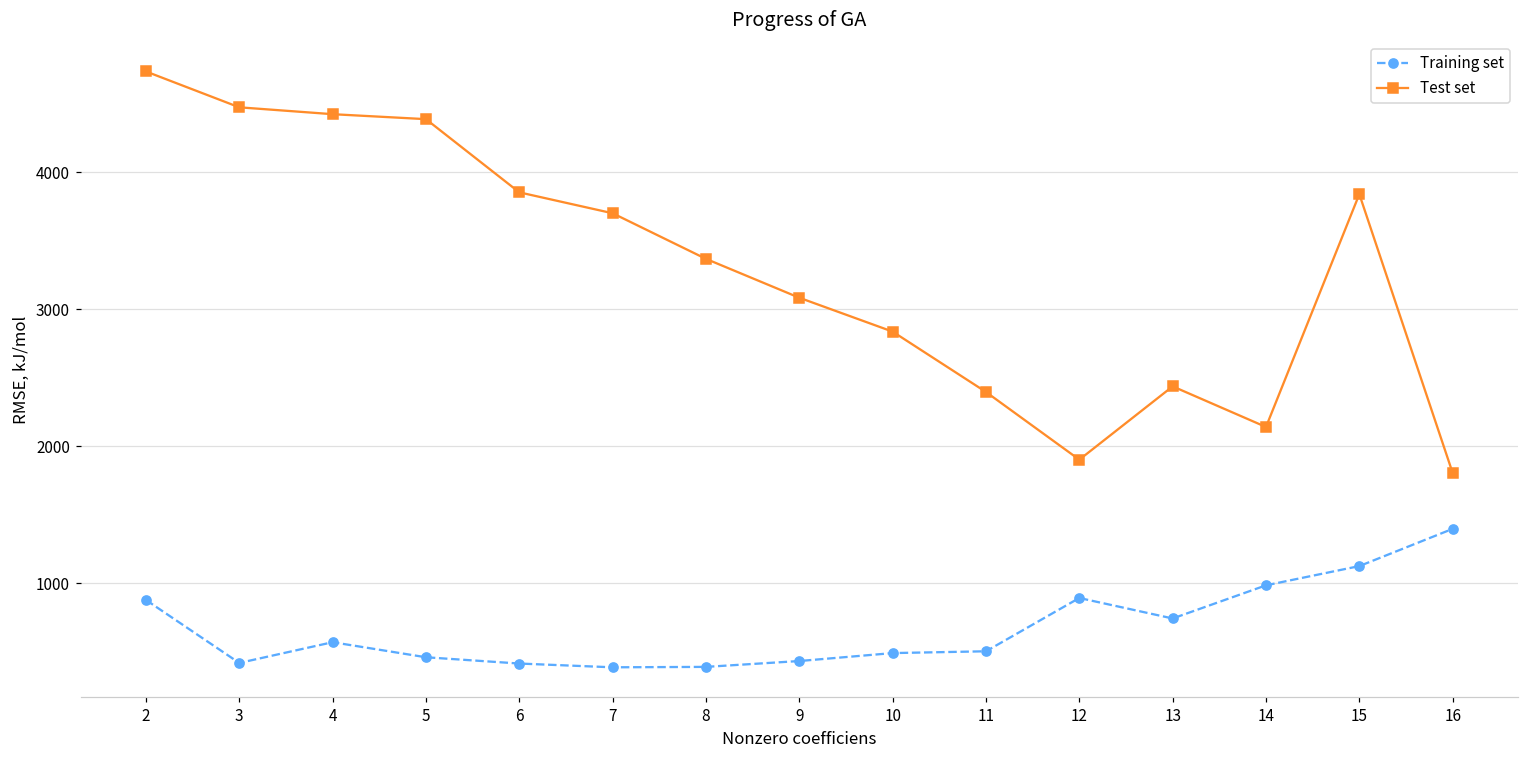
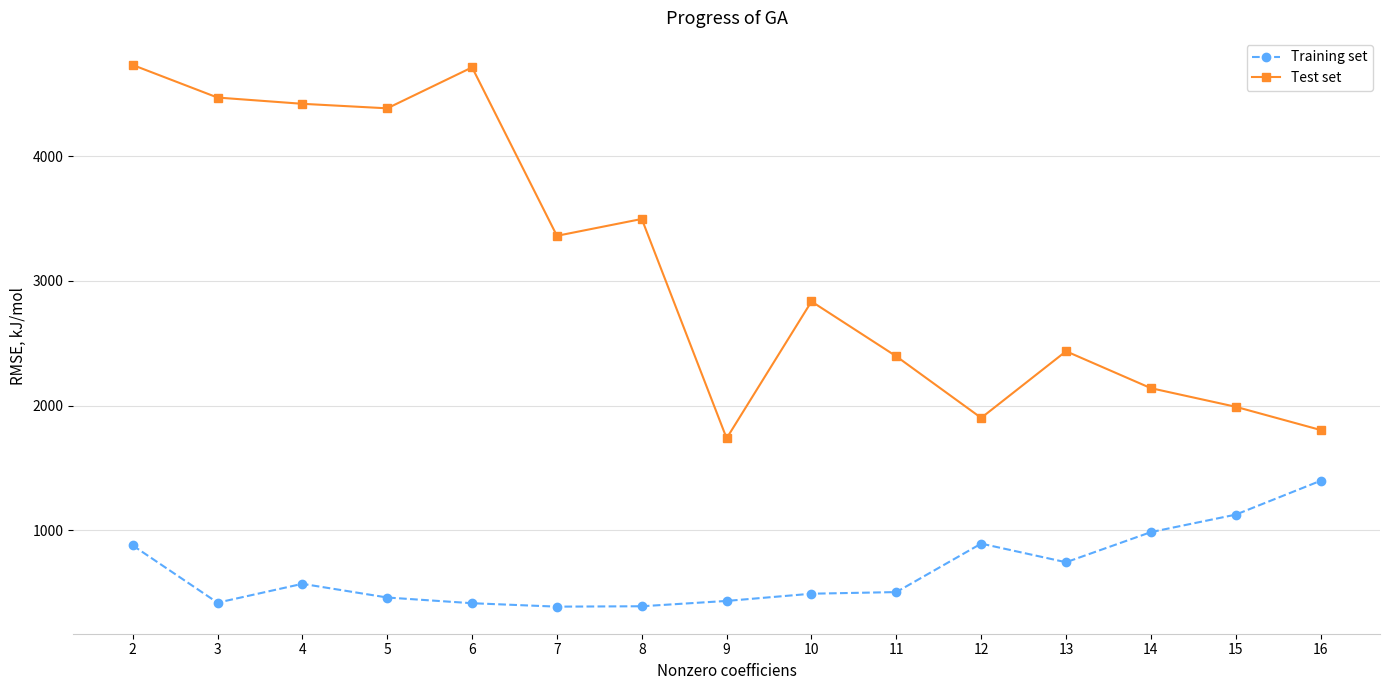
  {
    "Training set": {
      "2": 880,
      "3": 420,
      "4": 570,
      "5": 460,
      "6": 410,
      "7": 390,
      "8": 390,
      "9": 430,
      "10": 490,
      "11": 500,
      "12": 890,
      "13": 740,
      "14": 980,
      "15": 1120,
      "16": 1400
    },
    "Test set": {
      "2": 4730,
      "3": 4470,
      "4": 4420,
      "5": 4390,
-     "6": 3850,
-     "7": 3700,
-     "8": 3370,
-     "9": 3080,
+     "6": 4710,
+     "7": 3360,
+     "8": 3500,
+     "9": 1740,
      "10": 2840,
      "11": 2390,
      "12": 1900,
      "13": 2440,
      "14": 2140,
-     "15": 3840,
+     "15": 1990,
      "16": 1800
    }
  }
